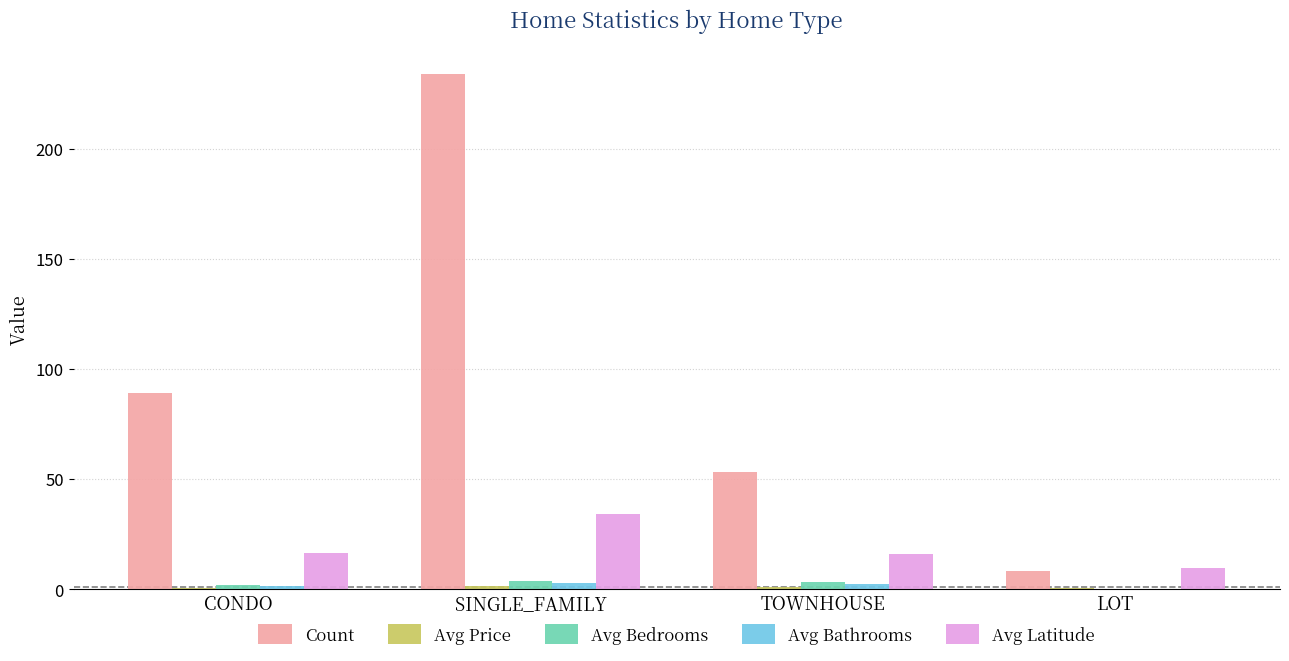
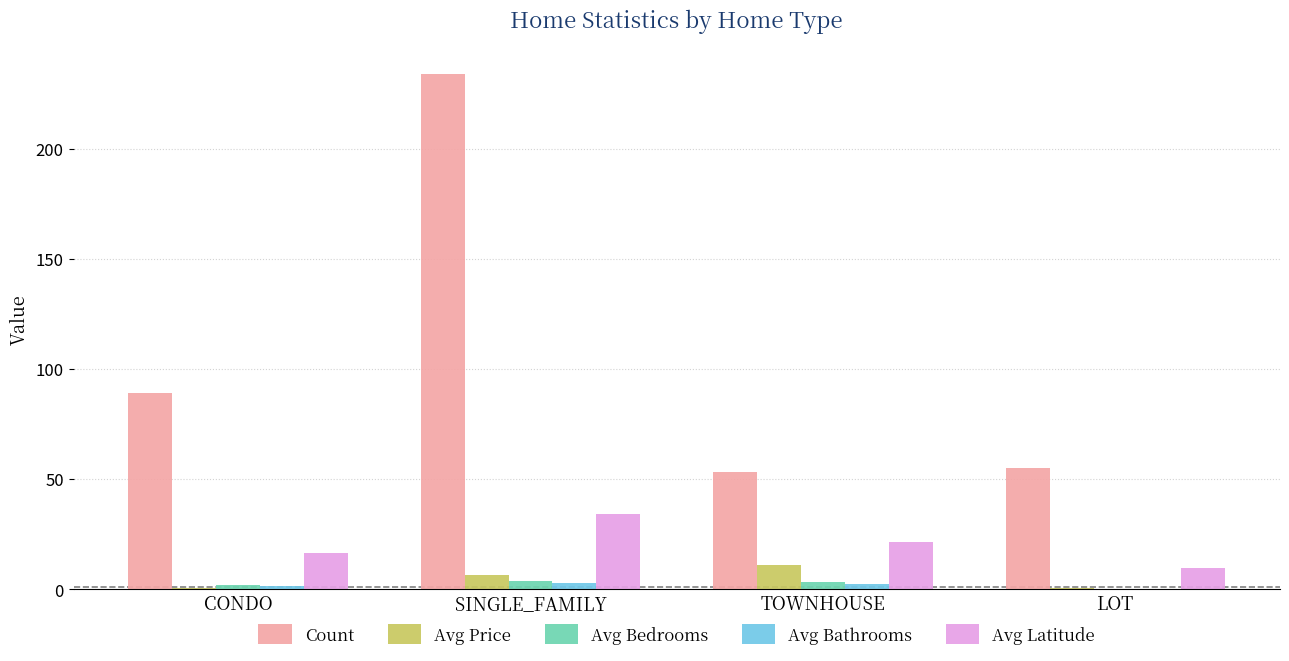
  {
    "Count": {
      "CONDO": 89,
      "SINGLE_FAMILY": 234,
      "TOWNHOUSE": 53,
-     "LOT": 8
+     "LOT": 55
    },
    "Avg Price": {
-     "SINGLE_FAMILY": 1,
-     "TOWNHOUSE": 1
+     "SINGLE_FAMILY": 6,
+     "TOWNHOUSE": 11
    },
    "Avg Latitude": {
      "CONDO": 16,
      "SINGLE_FAMILY": 34,
-     "TOWNHOUSE": 16,
+     "TOWNHOUSE": 21,
      "LOT": 10
    }
  }
